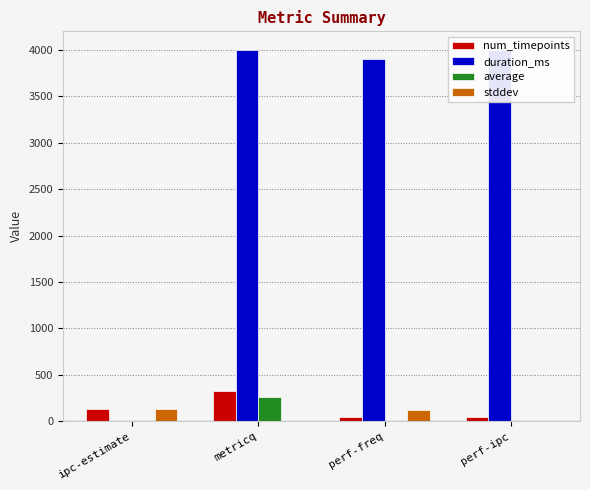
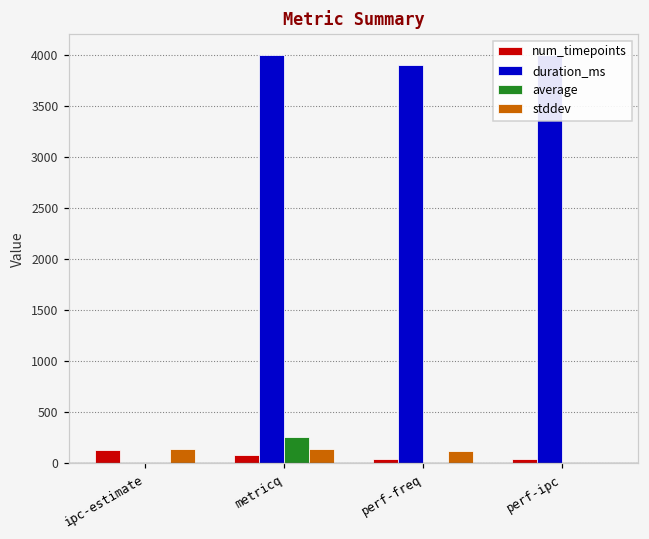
  {
    "num_timepoints": {
      "ipc-estimate": 100,
-     "metricq": 300,
+     "metricq": 100,
      "perf-freq": 0,
      "perf-ipc": 0
    },
    "duration_ms": {
      "ipc-estimate": 0,
      "metricq": 4000,
      "perf-freq": 3900
    },
    "average": {
      "metricq": 300
    },
    "stddev": {
      "ipc-estimate": 100,
-     "metricq": 0,
+     "metricq": 100,
      "perf-freq": 100
    }
  }
